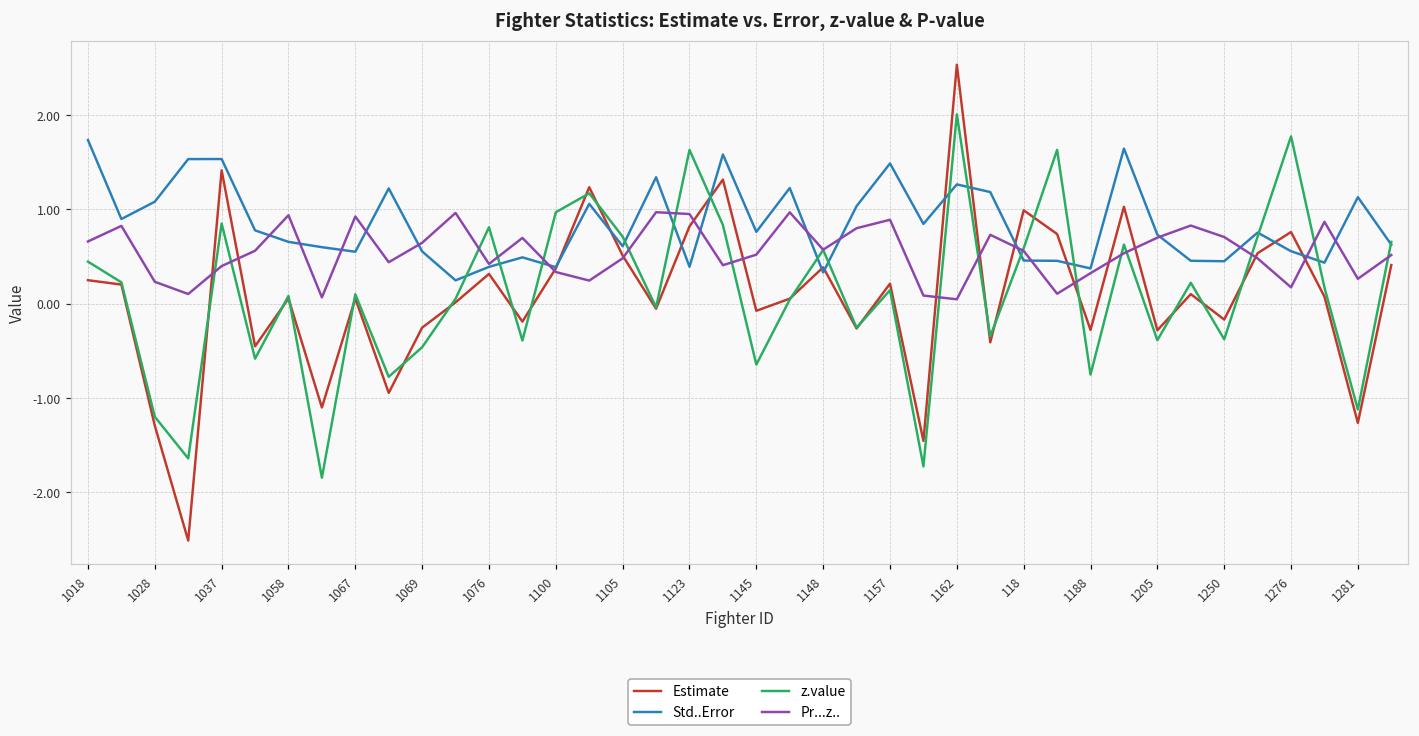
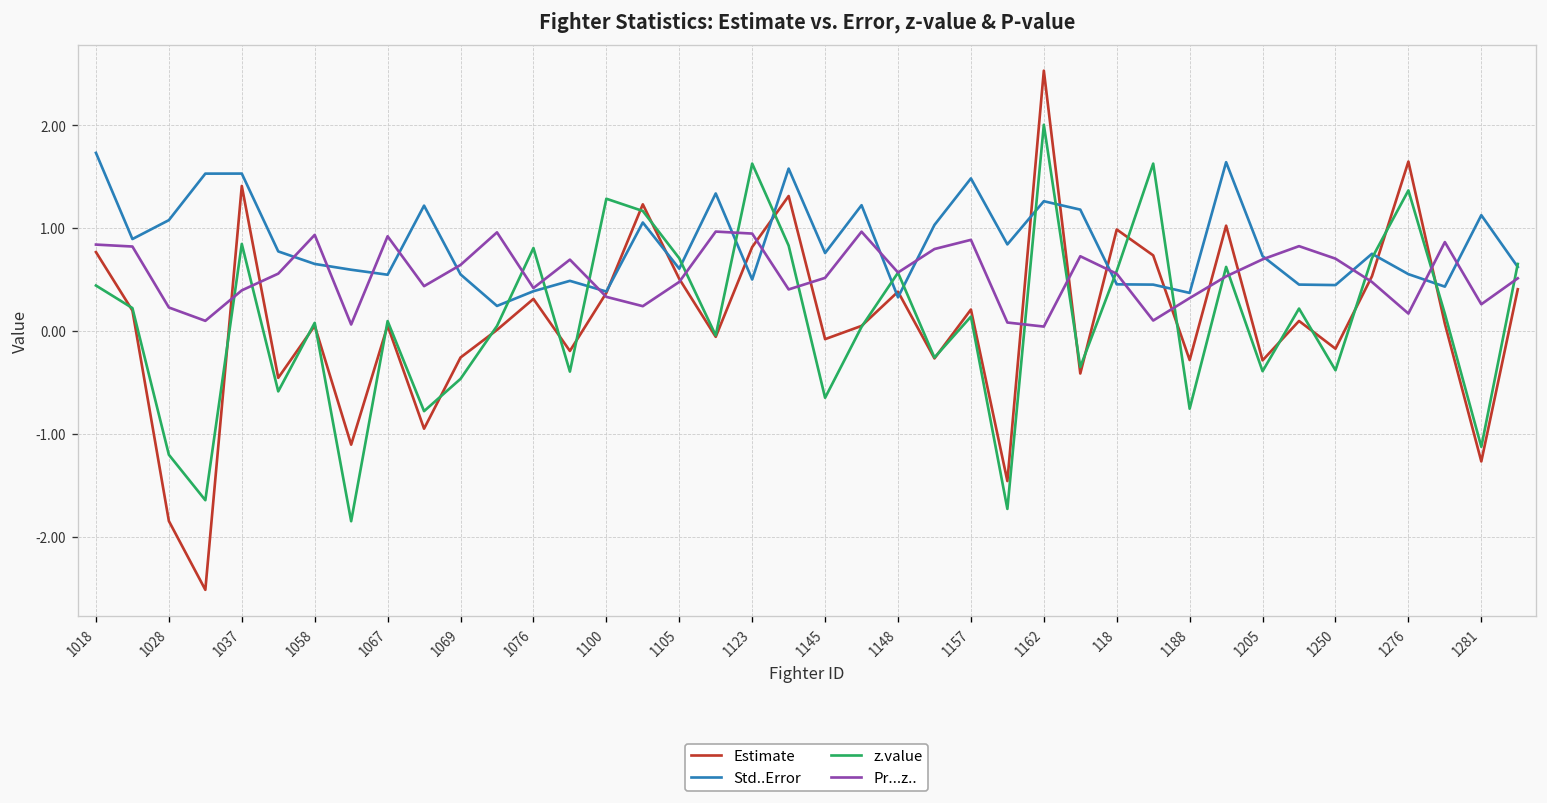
  {
    "Estimate": {
-     "1018": 0.2,
-     "1028": -1.3,
+     "1018": 0.8,
+     "1028": -1.8,
      "1037": 1.4,
      "1067": 0.1,
      "1069": -0.3,
      "1076": 0.3,
      "1123": 0.8,
      "1145": -0.1,
      "1148": 0.4,
      "1157": 0.2,
      "1162": 2.5,
      "118": 1.0,
      "1188": -0.3,
      "1205": -0.3,
      "1250": -0.2,
-     "1276": 0.8,
+     "1276": 1.6,
      "1281": -1.3
    },
    "Std..Error": {
      "1018": 1.7,
      "1028": 1.1,
      "1037": 1.5,
      "1058": 0.7,
      "1067": 0.5,
      "1069": 0.6,
      "1076": 0.4,
      "1105": 0.6,
-     "1123": 0.4,
+     "1123": 0.5,
      "1145": 0.8,
      "1148": 0.3,
      "1157": 1.5,
      "1162": 1.3,
      "118": 0.5,
      "1188": 0.4,
      "1205": 0.7,
      "1250": 0.4,
      "1276": 0.6,
      "1281": 1.1
    },
    "z.value": {
      "1018": 0.4,
      "1028": -1.2,
      "1037": 0.8,
      "1067": 0.1,
      "1069": -0.5,
      "1076": 0.8,
-     "1100": 1.0,
+     "1100": 1.3,
      "1105": 0.7,
      "1123": 1.6,
      "1145": -0.6,
      "1157": 0.1,
      "1162": 2.0,
      "1188": -0.8,
      "1205": -0.4,
      "1250": -0.4,
-     "1276": 1.8,
+     "1276": 1.4,
      "1281": -1.1
    },
    "Pr...z..": {
-     "1018": 0.7,
+     "1018": 0.8,
      "1028": 0.2,
      "1037": 0.4,
      "1058": 0.9,
      "1067": 0.9,
      "1069": 0.6,
      "1076": 0.4,
      "1100": 0.3,
      "1123": 0.9,
      "1145": 0.5,
      "1157": 0.9,
      "1162": 0.0,
      "1188": 0.3,
      "1205": 0.7,
      "1250": 0.7,
      "1276": 0.2,
      "1281": 0.3
    }
  }
